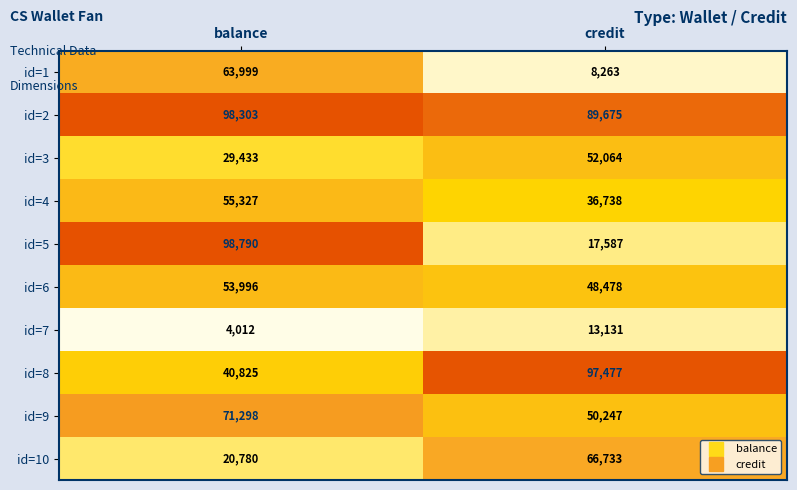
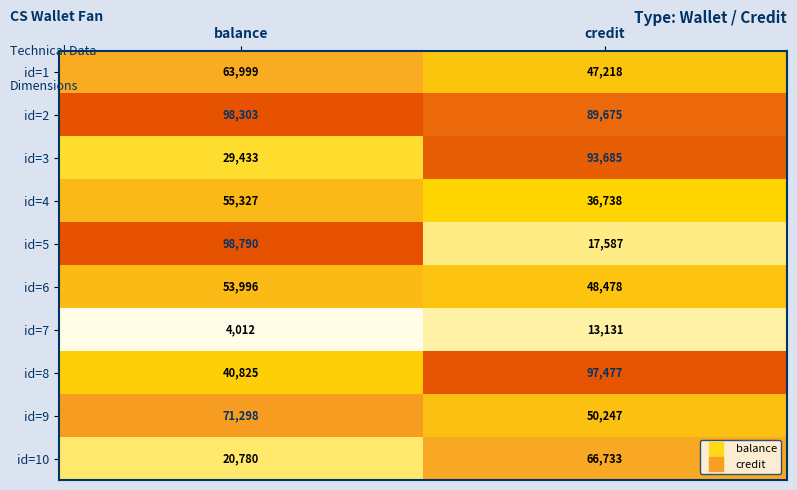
  {
    "id=1": {
      "balance": "63,999",
-     "credit": "8,263"
+     "credit": "47,218"
    },
    "id=2": {
      "balance": "98,303",
      "credit": "89,675"
    },
    "id=3": {
      "balance": "29,433",
-     "credit": "52,064"
+     "credit": "93,685"
    },
    "id=4": {
      "balance": "55,327",
      "credit": "36,738"
    },
    "id=5": {
      "balance": "98,790",
      "credit": "17,587"
    },
    "id=6": {
      "balance": "53,996",
      "credit": "48,478"
    },
    "id=7": {
      "balance": "4,012",
      "credit": "13,131"
    },
    "id=8": {
      "balance": "40,825",
      "credit": "97,477"
    },
    "id=9": {
      "balance": "71,298",
      "credit": "50,247"
    },
    "id=10": {
      "balance": "20,780",
      "credit": "66,733"
    }
  }
